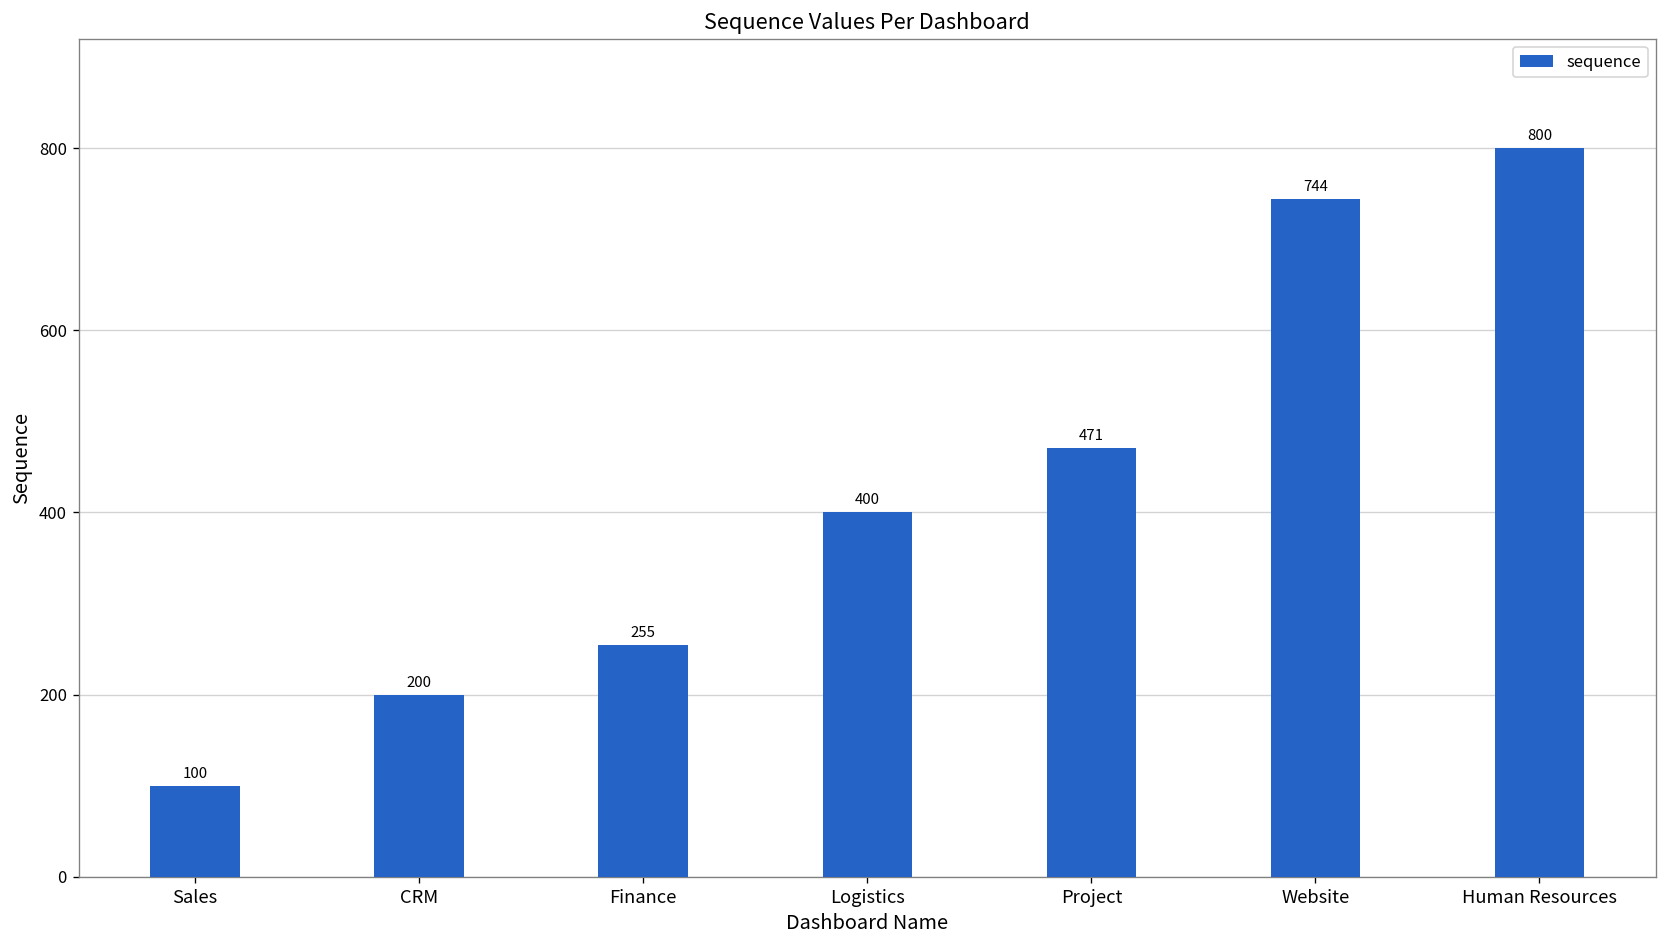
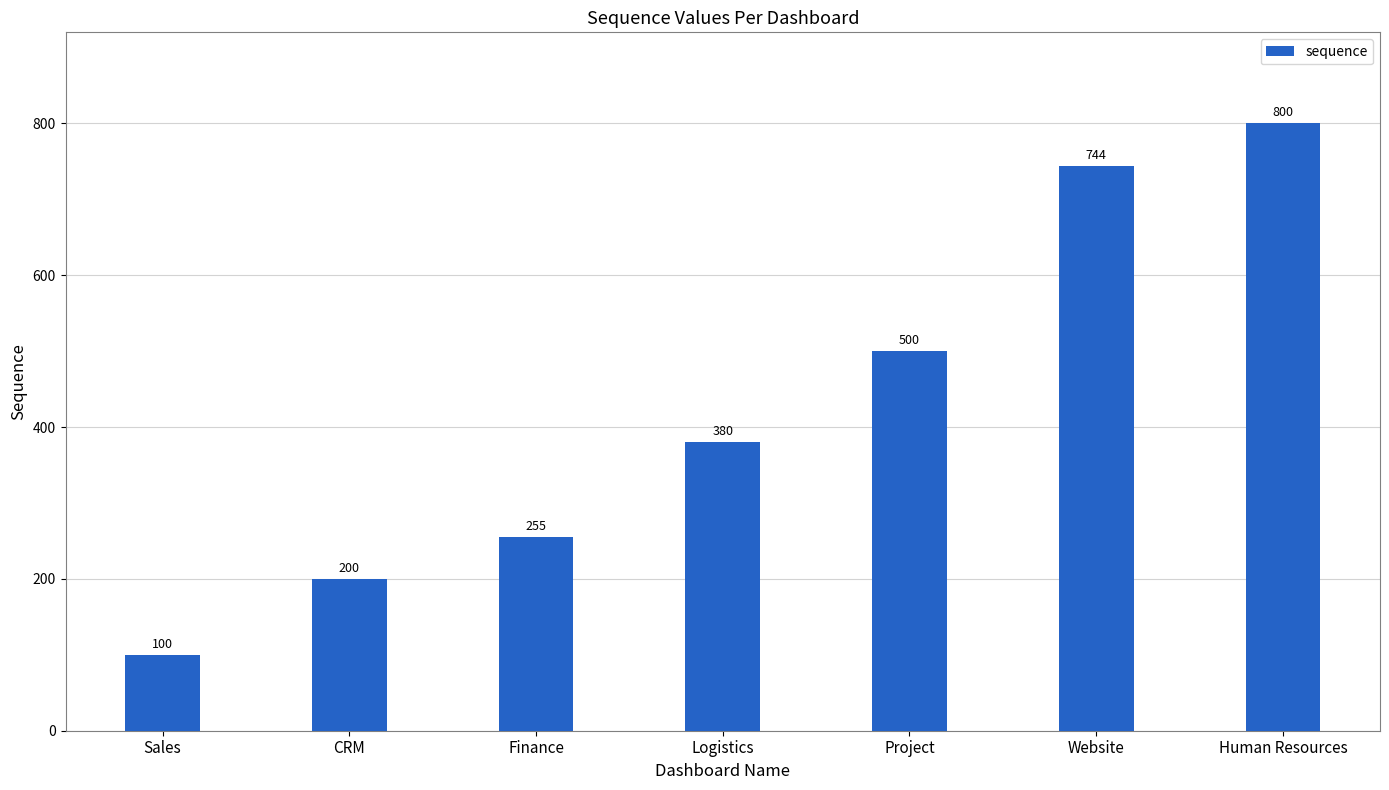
  {
    "Sales": 100,
    "CRM": 200,
    "Finance": 255,
-   "Logistics": 400,
-   "Project": 471,
+   "Logistics": 380,
+   "Project": 500,
    "Website": 744,
    "Human Resources": 800
  }
